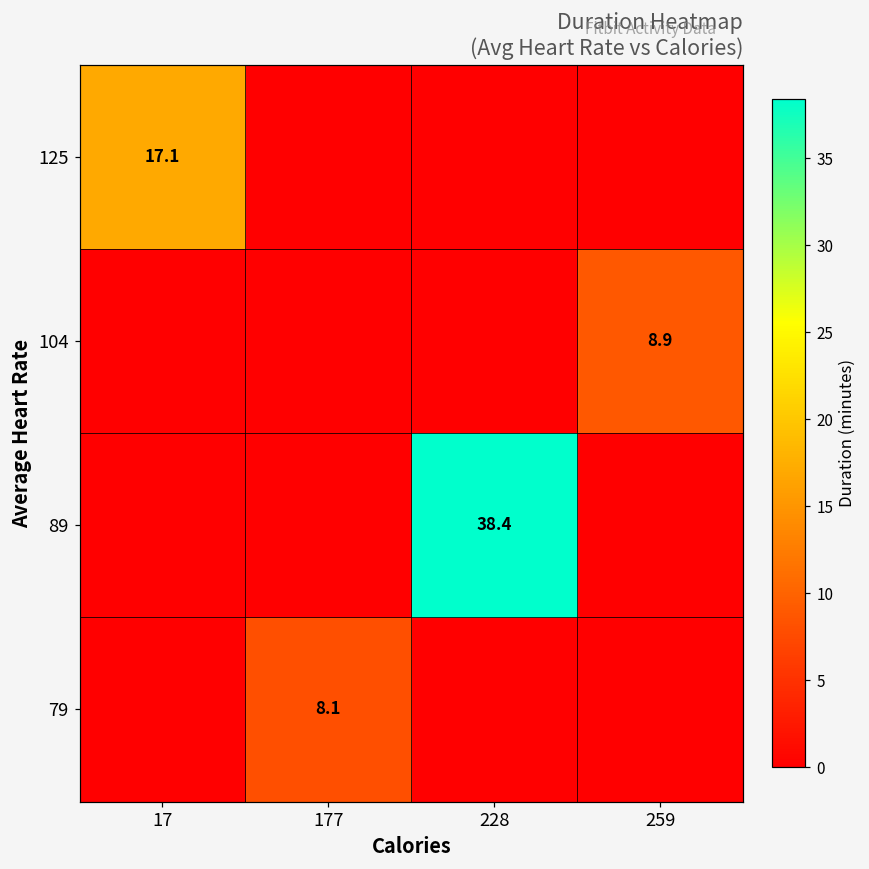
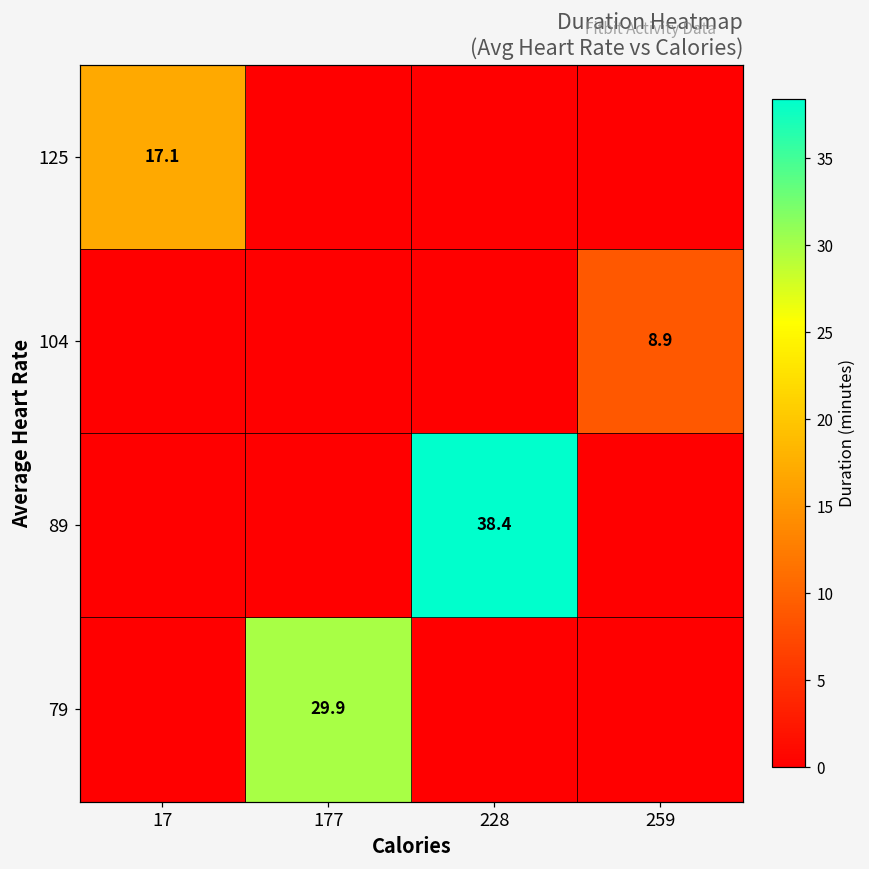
  {
    "125": {
      "17": 17.1
    },
    "104": {
      "259": 8.9
    },
    "89": {
      "228": 38.4
    },
    "79": {
-     "177": 8.1
+     "177": 29.9
    }
  }
